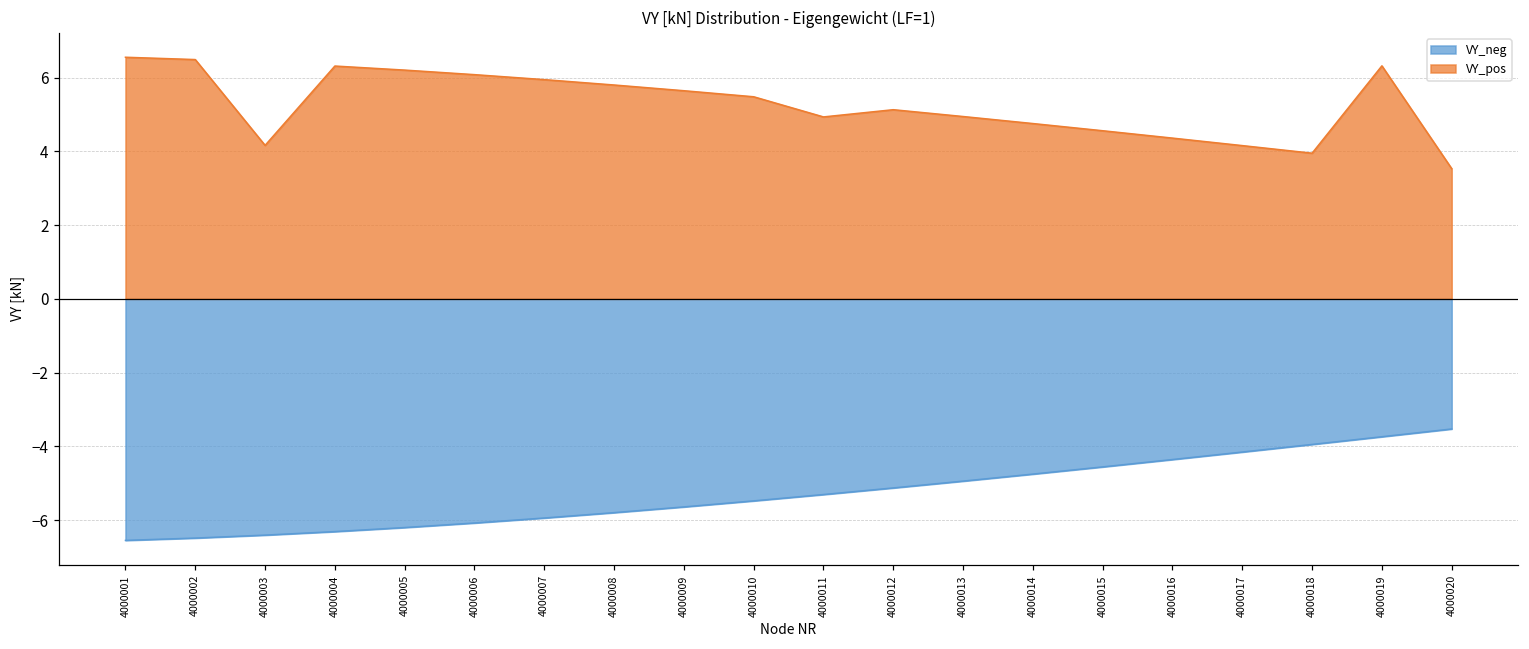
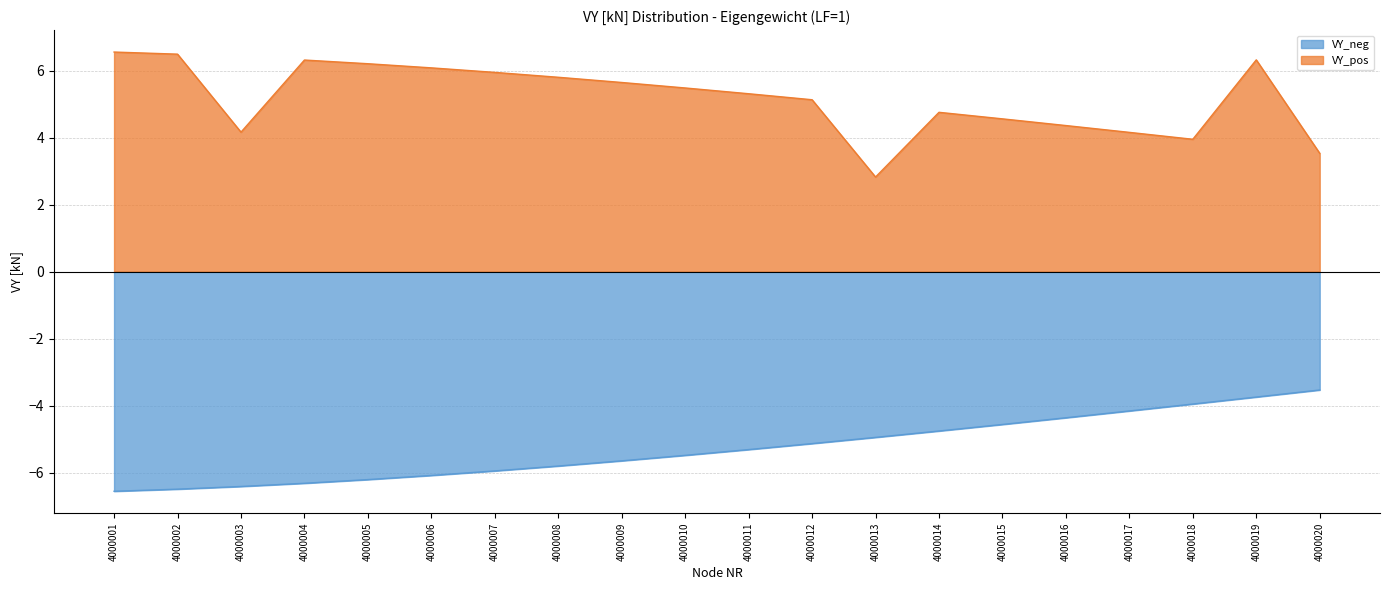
  {
    "VY_pos": {
      "4000001": 6.6,
      "4000002": 6.5,
      "4000003": 4.2,
      "4000004": 6.3,
      "4000005": 6.2,
      "4000006": 6.1,
      "4000007": 5.9,
      "4000008": 5.8,
      "4000009": 5.6,
      "4000010": 5.5,
-     "4000011": 4.9,
+     "4000011": 5.3,
      "4000012": 5.1,
-     "4000013": 4.9,
+     "4000013": 2.8,
      "4000014": 4.8,
      "4000015": 4.6,
      "4000016": 4.4,
      "4000017": 4.2,
      "4000018": 3.9,
      "4000019": 6.3,
      "4000020": 3.5
    }
  }
